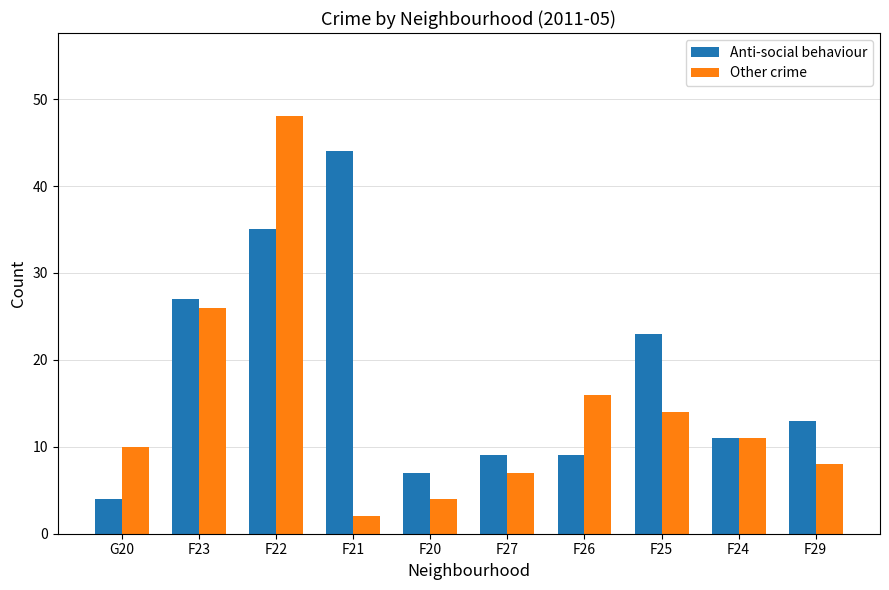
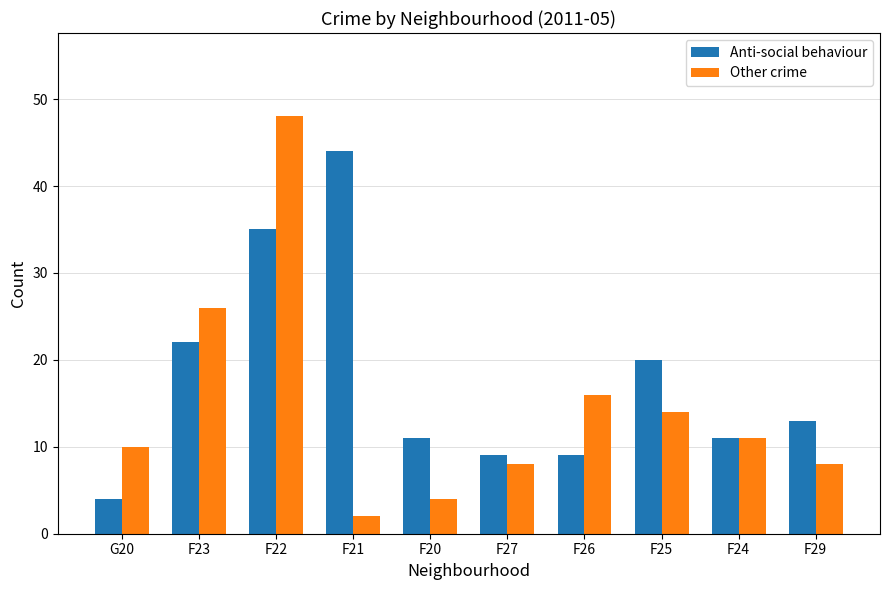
  {
    "Anti-social behaviour": {
      "G20": 4,
-     "F23": 27,
+     "F23": 22,
      "F22": 35,
      "F21": 44,
-     "F20": 7,
+     "F20": 11,
      "F27": 9,
      "F26": 9,
-     "F25": 23,
+     "F25": 20,
      "F24": 11,
      "F29": 13
    },
    "Other crime": {
      "G20": 10,
      "F23": 26,
      "F22": 48,
      "F21": 2,
      "F20": 4,
-     "F27": 7,
+     "F27": 8,
      "F26": 16,
      "F25": 14,
      "F24": 11,
      "F29": 8
    }
  }
